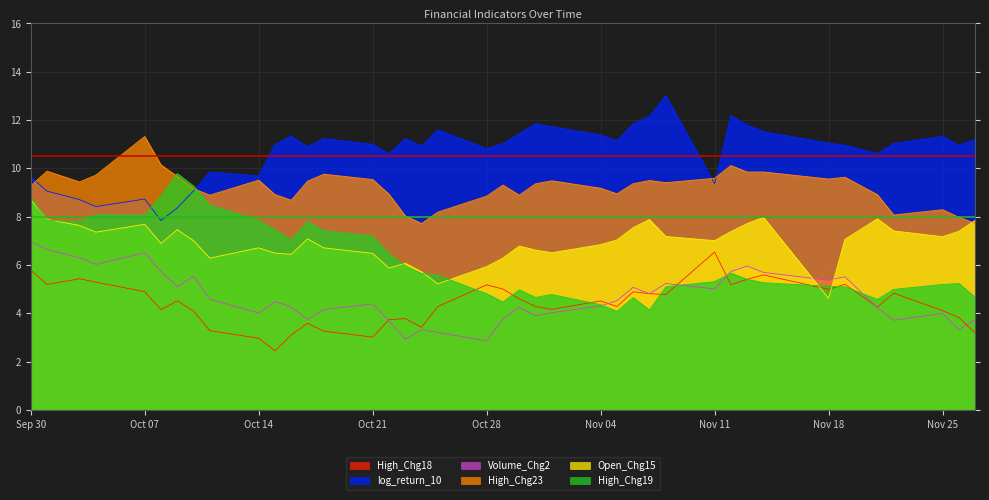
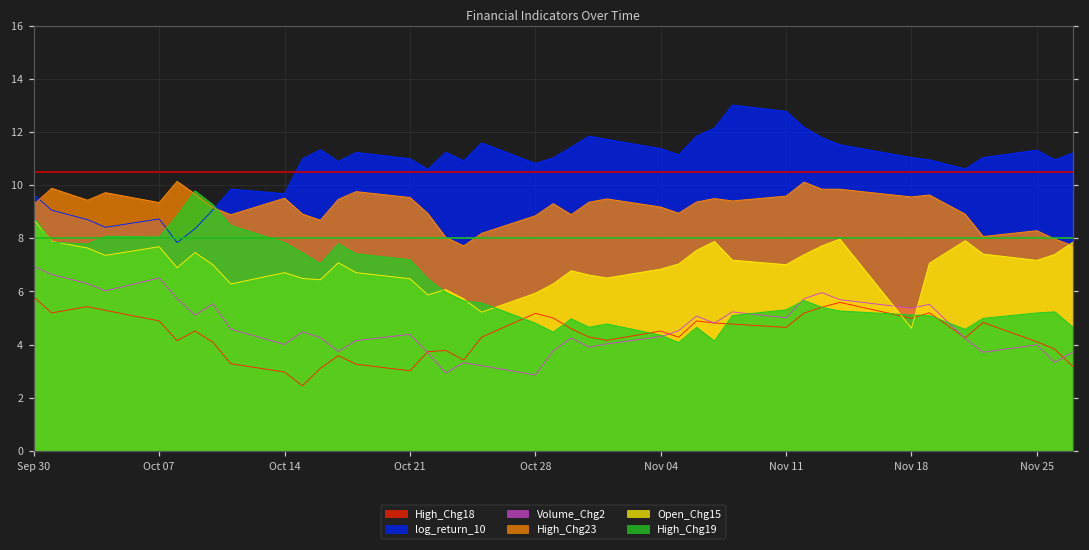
  {
    "High_Chg18": {
      "Sep 30": 5.8,
      "Oct 07": 4.9,
      "Oct 14": 3.0,
      "Oct 21": 3.0,
      "Oct 28": 5.2,
      "Nov 04": 4.5,
-     "Nov 11": 6.5,
+     "Nov 11": 4.6,
      "Nov 18": 5.0,
      "Nov 25": 4.1
    },
    "log_return_10": {
      "Sep 30": 9.6,
      "Oct 07": 8.7,
      "Oct 14": 9.7,
      "Oct 21": 11.0,
      "Oct 28": 10.8,
      "Nov 04": 11.4,
-     "Nov 11": 9.4,
+     "Nov 11": 12.8,
      "Nov 18": 11.0,
      "Nov 25": 11.3
    },
    "Volume_Chg2": {
      "Sep 30": 7.0,
      "Oct 07": 6.5,
      "Oct 14": 4.0,
      "Oct 21": 4.4,
      "Oct 28": 2.9,
      "Nov 11": 5.0,
      "Nov 18": 5.4,
      "Nov 25": 4.0
    },
    "High_Chg23": {
      "Sep 30": 9.3,
-     "Oct 07": 11.3,
+     "Oct 07": 9.3,
      "Oct 14": 9.5,
      "Oct 21": 9.5,
      "Oct 28": 8.8,
      "Nov 04": 9.2,
      "Nov 11": 9.6,
      "Nov 18": 9.6,
      "Nov 25": 8.3
    },
    "Open_Chg15": {
      "Oct 07": 7.7,
      "Oct 14": 6.7,
      "Oct 21": 6.5,
      "Oct 28": 5.9,
      "Nov 04": 6.8,
      "Nov 11": 7.0,
      "Nov 18": 4.6,
      "Nov 25": 7.2
    },
    "High_Chg19": {
      "Oct 07": 8.0,
      "Oct 14": 7.8,
      "Oct 21": 7.2,
      "Oct 28": 4.8,
      "Nov 11": 5.3,
      "Nov 18": 5.1,
      "Nov 25": 5.2
    }
  }
